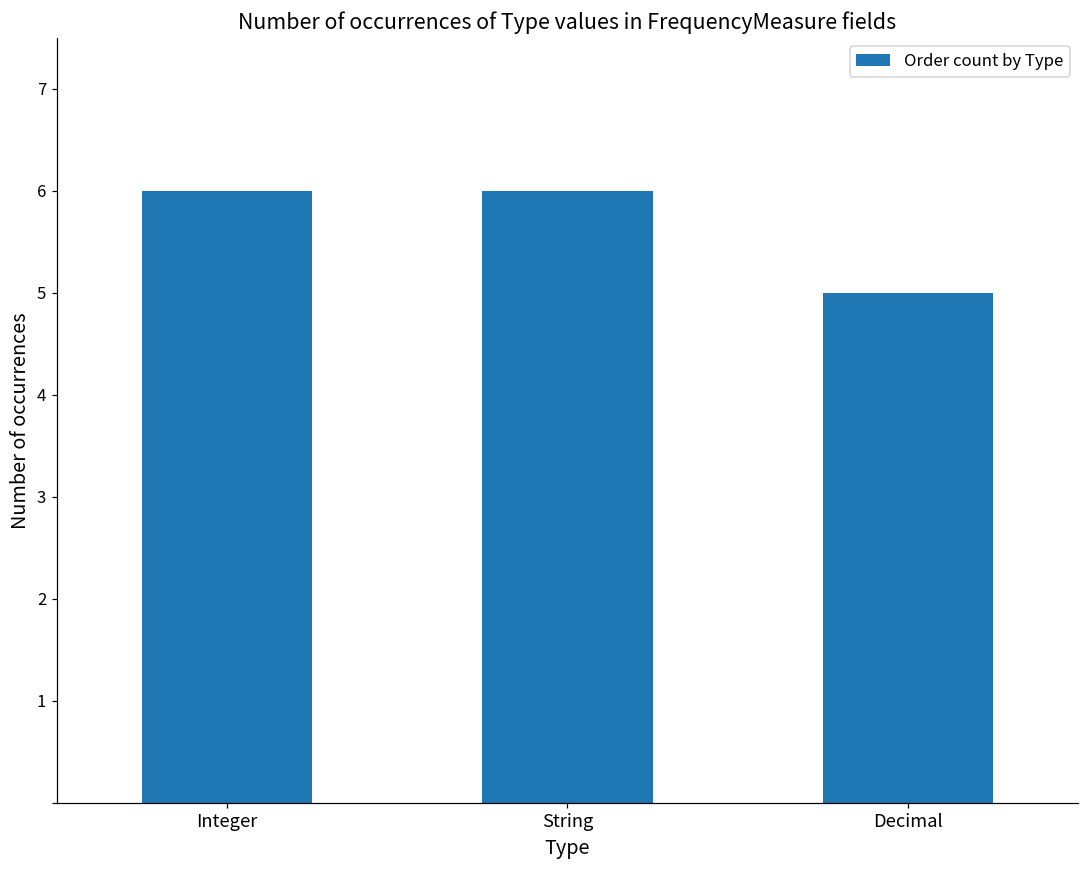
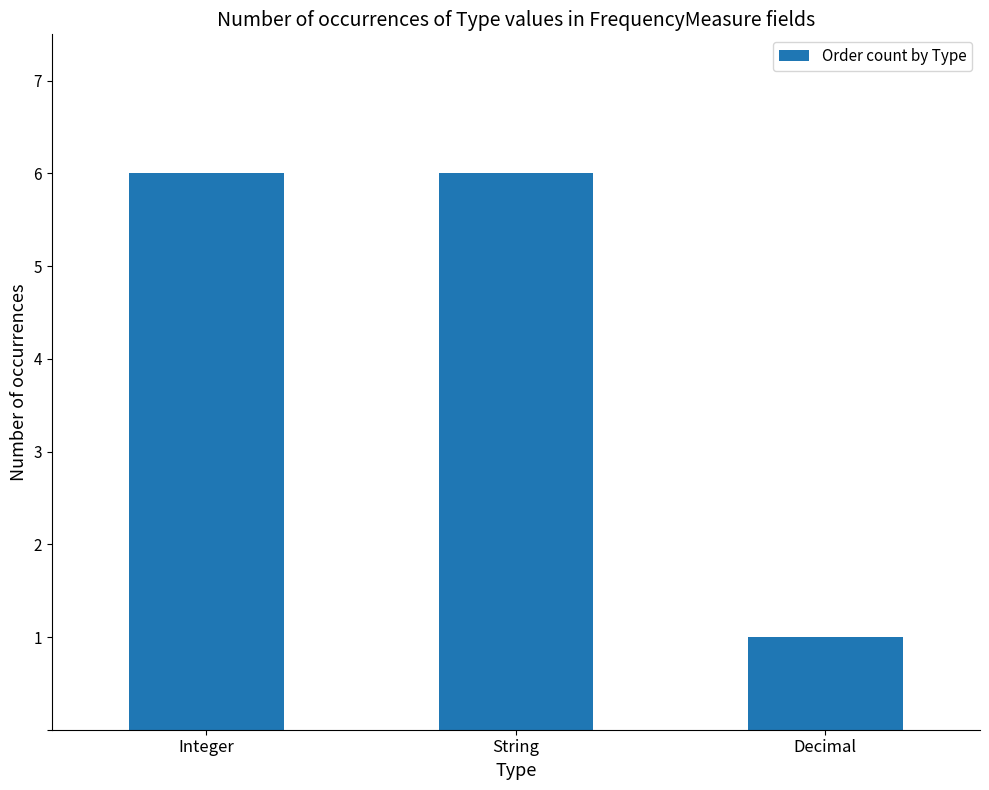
  {
    "Integer": 6,
    "String": 6,
-   "Decimal": 5
+   "Decimal": 1
  }
